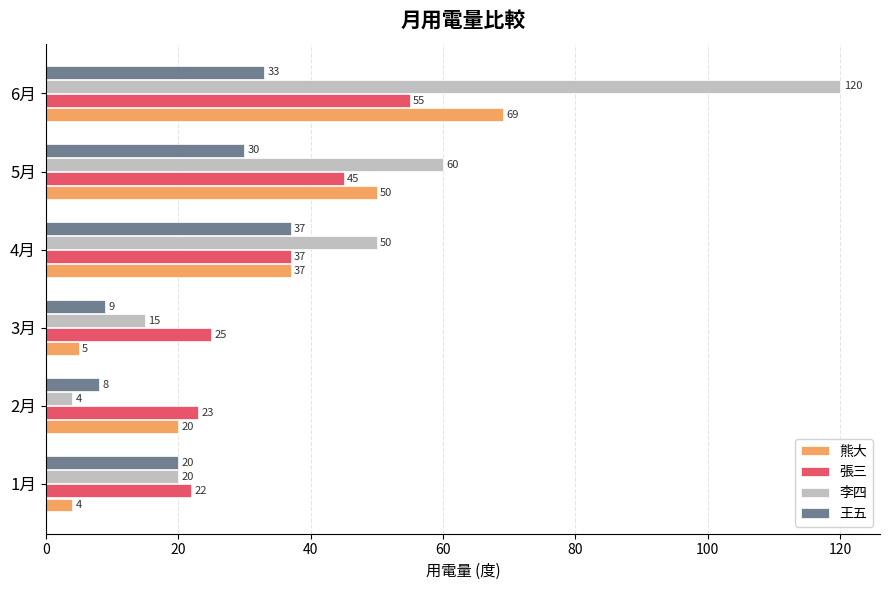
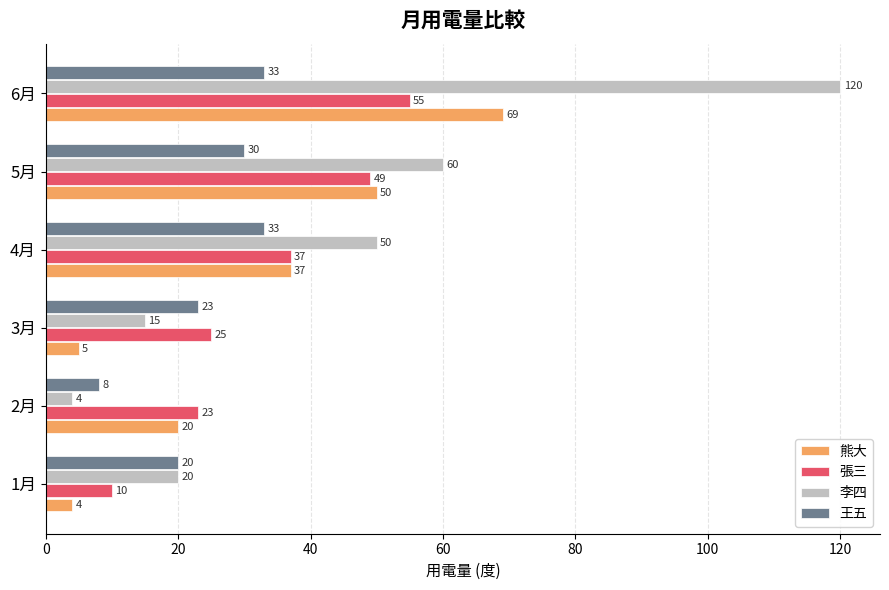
  {
    "熊大": {
      "6月": 69,
      "5月": 50,
      "4月": 37,
      "3月": 5,
      "2月": 20,
      "1月": 4
    },
    "張三": {
      "6月": 55,
-     "5月": 45,
+     "5月": 49,
      "4月": 37,
      "3月": 25,
      "2月": 23,
-     "1月": 22
+     "1月": 10
    },
    "李四": {
      "6月": 120,
      "5月": 60,
      "4月": 50,
      "3月": 15,
      "2月": 4,
      "1月": 20
    },
    "王五": {
      "6月": 33,
      "5月": 30,
-     "4月": 37,
-     "3月": 9,
+     "4月": 33,
+     "3月": 23,
      "2月": 8,
      "1月": 20
    }
  }
